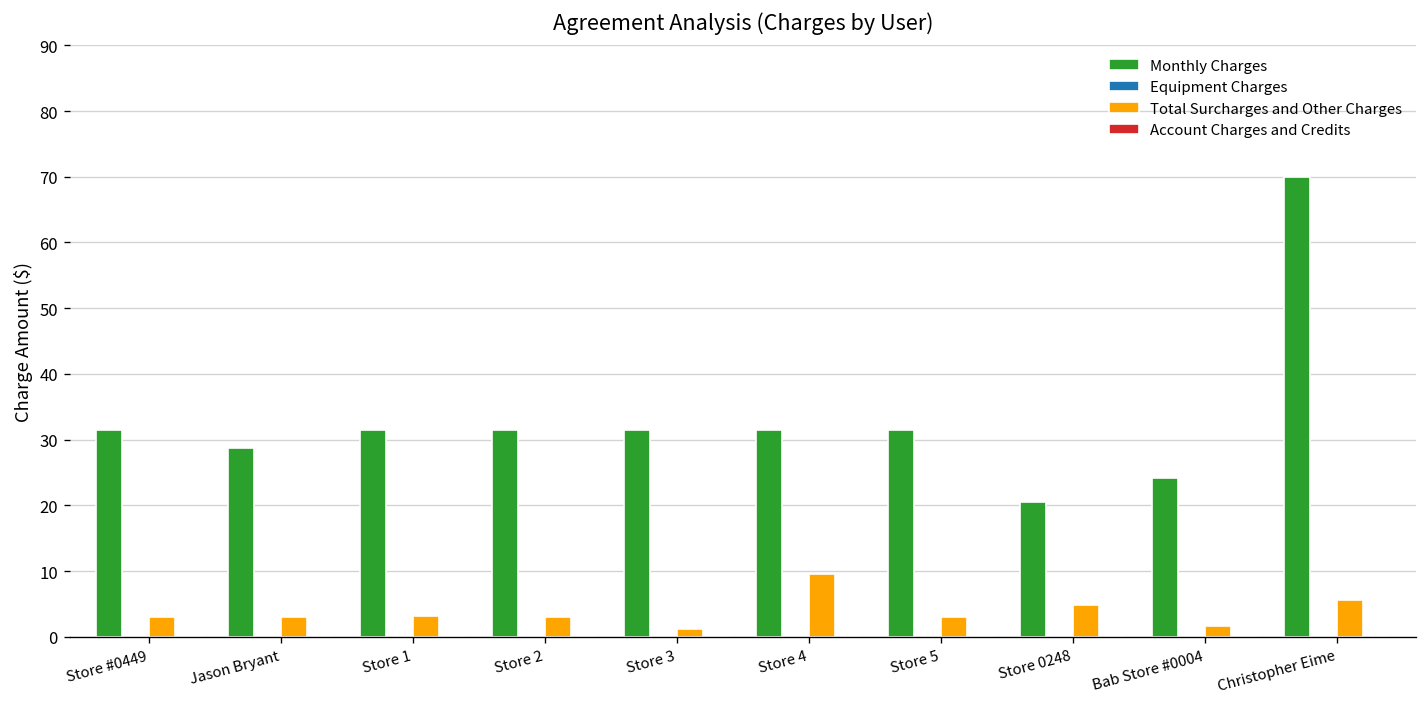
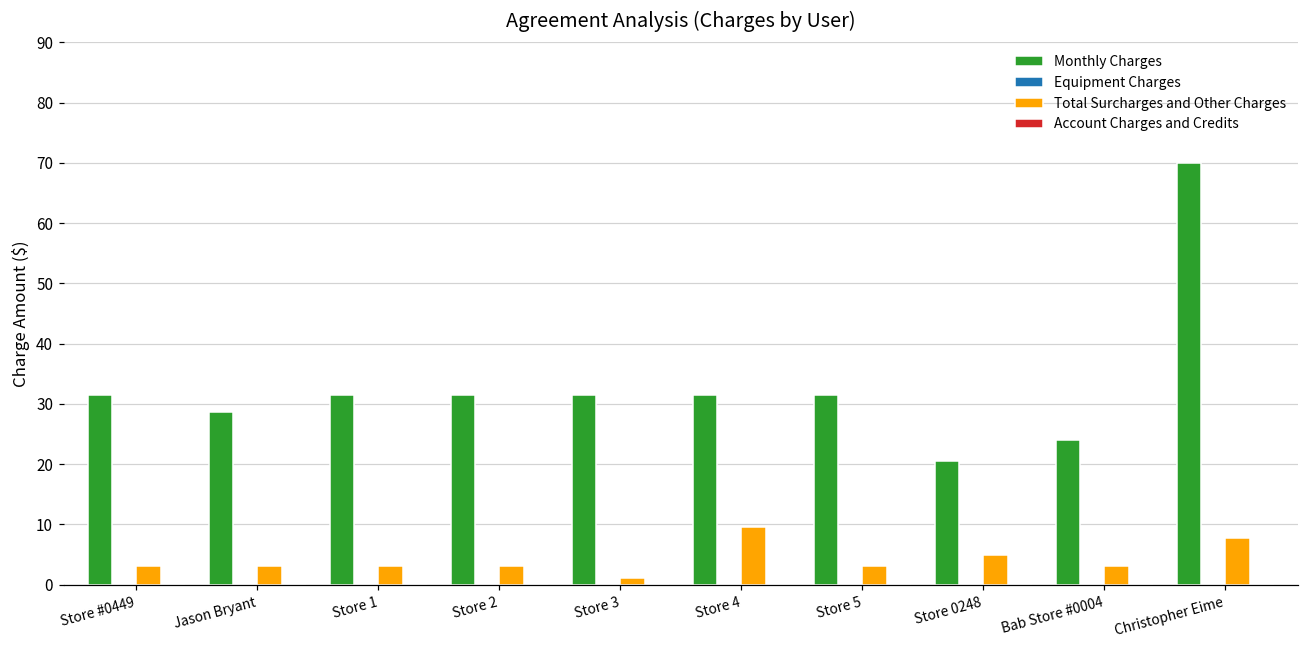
  {
    "Monthly Charges": {
      "Store #0449": 32,
      "Jason Bryant": 29,
      "Store 1": 32,
      "Store 2": 32,
      "Store 3": 32,
      "Store 4": 32,
      "Store 5": 32,
      "Store 0248": 21,
      "Bab Store #0004": 24,
      "Christopher Eime": 70
    },
    "Equipment Charges": {
      "Store #0449": 0,
      "Jason Bryant": 0,
      "Store 1": 0,
      "Store 2": 0,
      "Store 3": 0,
      "Store 4": 0,
      "Store 5": 0,
      "Store 0248": 0,
      "Bab Store #0004": 0,
      "Christopher Eime": 0
    },
    "Total Surcharges and Other Charges": {
      "Store #0449": 3,
      "Jason Bryant": 3,
      "Store 1": 3,
      "Store 2": 3,
      "Store 3": 1,
      "Store 4": 10,
      "Store 5": 3,
      "Store 0248": 5,
-     "Bab Store #0004": 2,
-     "Christopher Eime": 6
+     "Bab Store #0004": 3,
+     "Christopher Eime": 8
    },
    "Account Charges and Credits": {
      "Store #0449": 0,
      "Jason Bryant": 0,
      "Store 1": 0,
      "Store 2": 0,
      "Store 3": 0,
      "Store 4": 0,
      "Store 5": 0,
      "Store 0248": 0,
      "Bab Store #0004": 0,
      "Christopher Eime": 0
    }
  }
